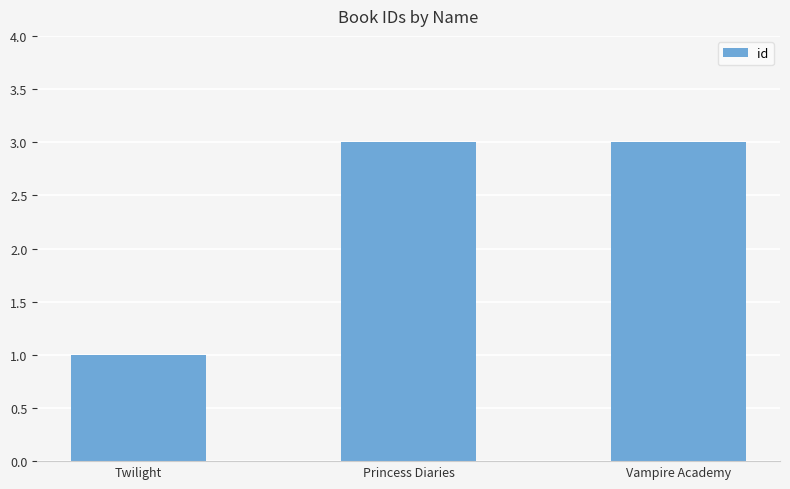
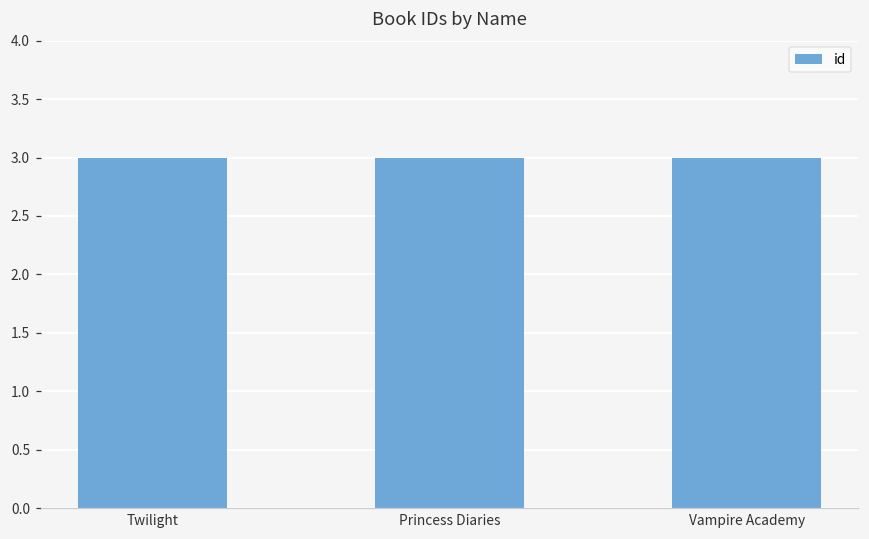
  {
-   "Twilight": 1,
+   "Twilight": 3,
    "Princess Diaries": 3,
    "Vampire Academy": 3
  }
